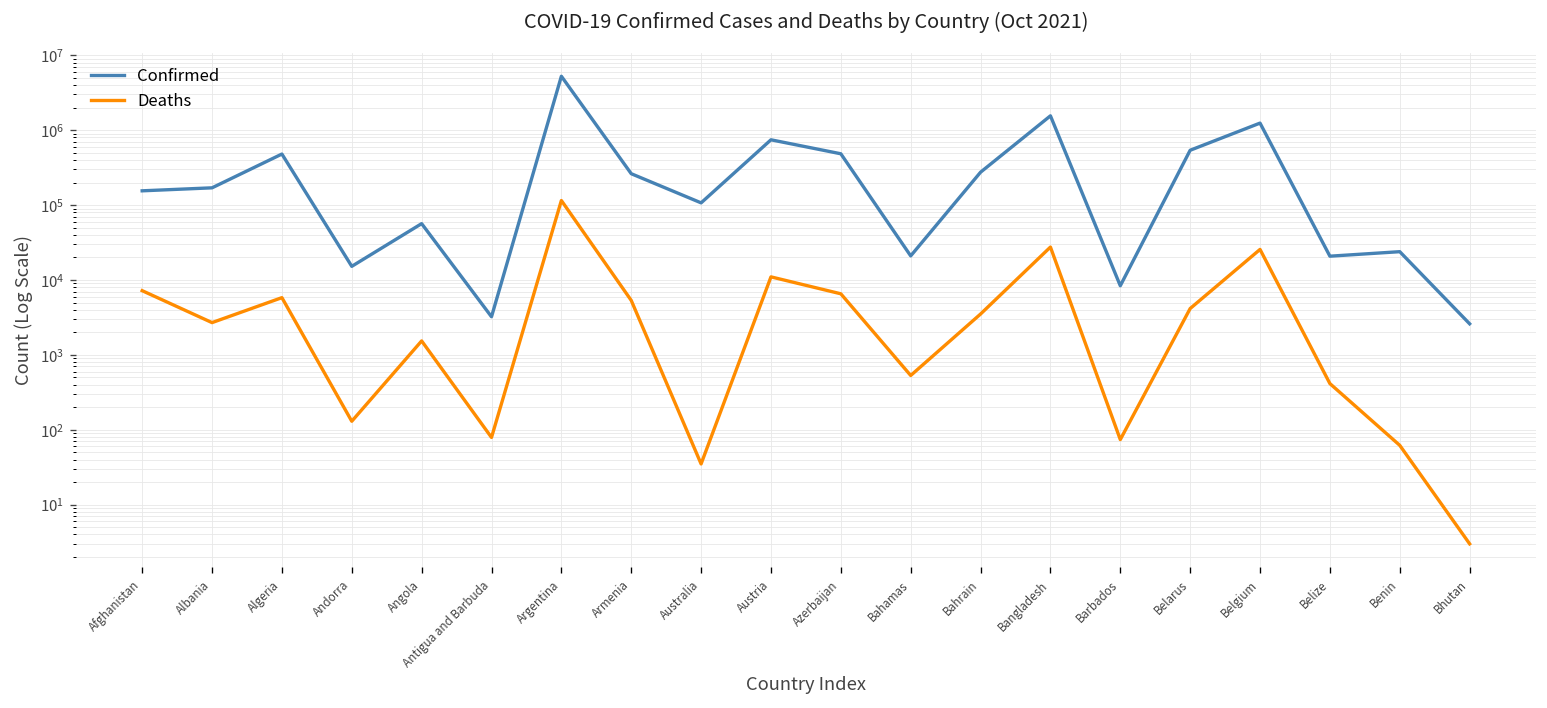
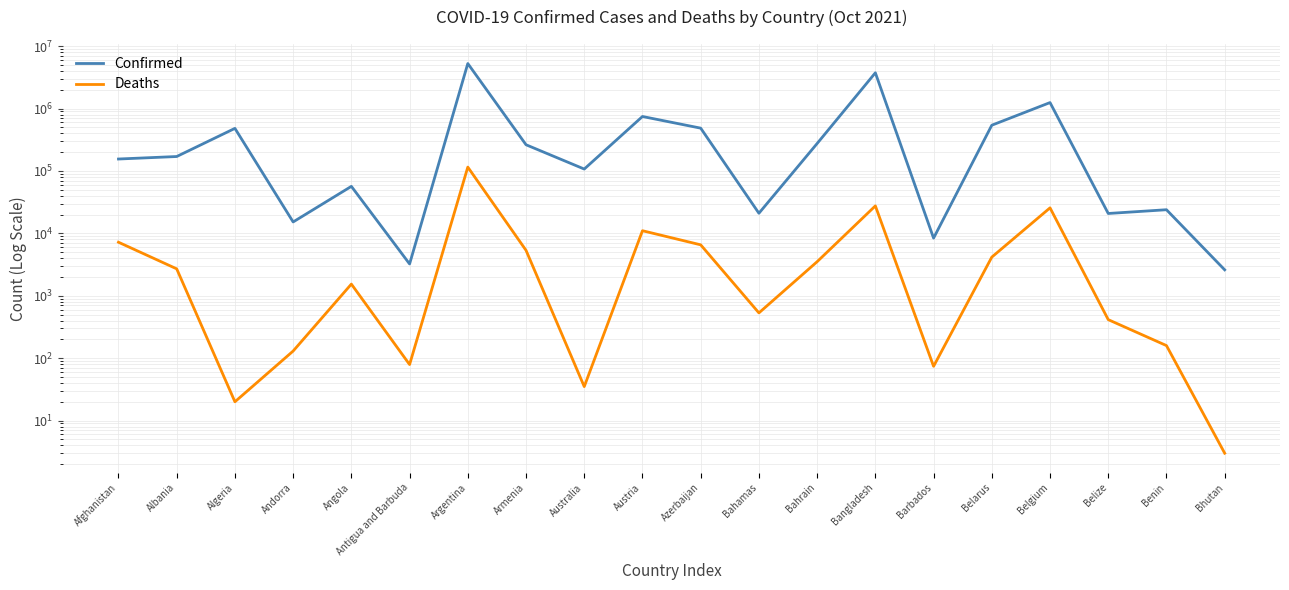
  {
    "Confirmed": {
      "Afghanistan": 160000,
      "Albania": 170000,
      "Algeria": 500000,
      "Andorra": 15000,
      "Angola": 60000,
      "Antigua and Barbuda": 3000,
      "Argentina": 5000000,
      "Armenia": 260000,
      "Australia": 110000,
      "Austria": 700000,
      "Azerbaijan": 500000,
      "Bahamas": 21000,
      "Bahrain": 300000,
-     "Bangladesh": 1600000,
+     "Bangladesh": 4000000,
      "Barbados": 8000,
      "Belarus": 500000,
      "Belgium": 1200000,
      "Belize": 21000,
      "Benin": 24000,
      "Bhutan": 2600
    },
    "Deaths": {
      "Afghanistan": 7000,
      "Albania": 2700,
-     "Algeria": 6000,
+     "Algeria": 20,
      "Andorra": 130,
      "Angola": 1500,
      "Antigua and Barbuda": 80,
      "Argentina": 120000,
      "Armenia": 5000,
      "Australia": 40,
      "Austria": 11000,
      "Azerbaijan": 7000,
      "Bahamas": 500,
      "Bahrain": 4000,
      "Bangladesh": 30000,
      "Barbados": 70,
      "Belarus": 4000,
      "Belgium": 26000,
      "Belize": 400,
-     "Benin": 60,
+     "Benin": 160,
      "Bhutan": 3
    }
  }
